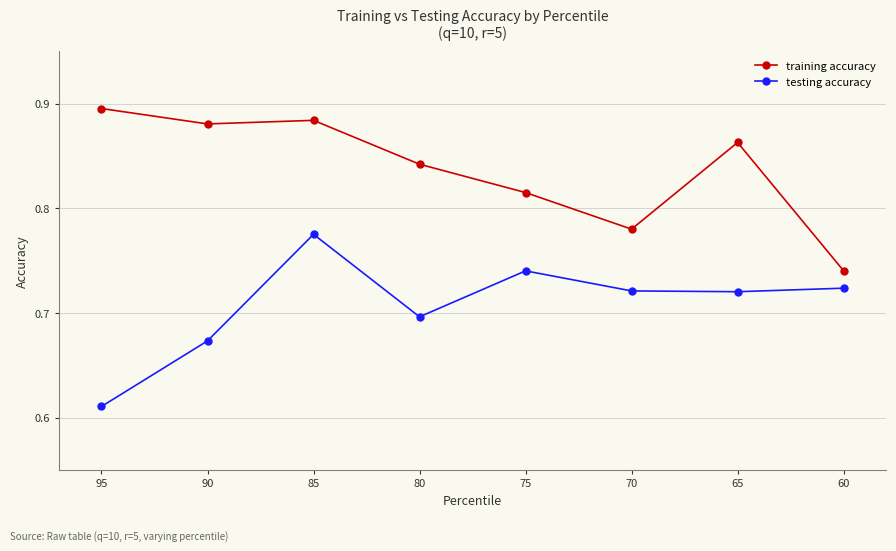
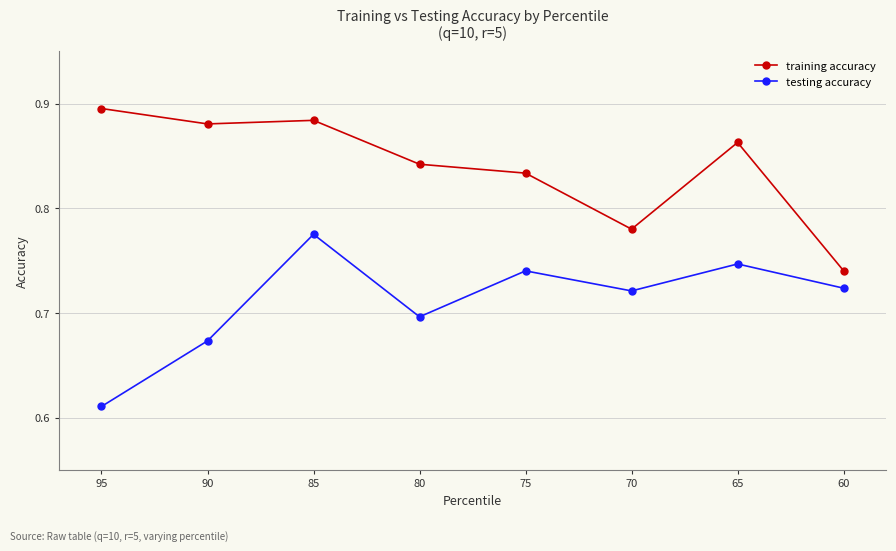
  {
    "training accuracy": {
      "95": 0.895,
      "90": 0.881,
      "85": 0.884,
      "80": 0.842,
-     "75": 0.815,
+     "75": 0.834,
      "70": 0.780,
      "65": 0.863,
      "60": 0.740
    },
    "testing accuracy": {
      "95": 0.611,
      "90": 0.673,
      "85": 0.775,
      "80": 0.696,
      "75": 0.740,
      "70": 0.721,
-     "65": 0.720,
+     "65": 0.747,
      "60": 0.724
    }
  }
